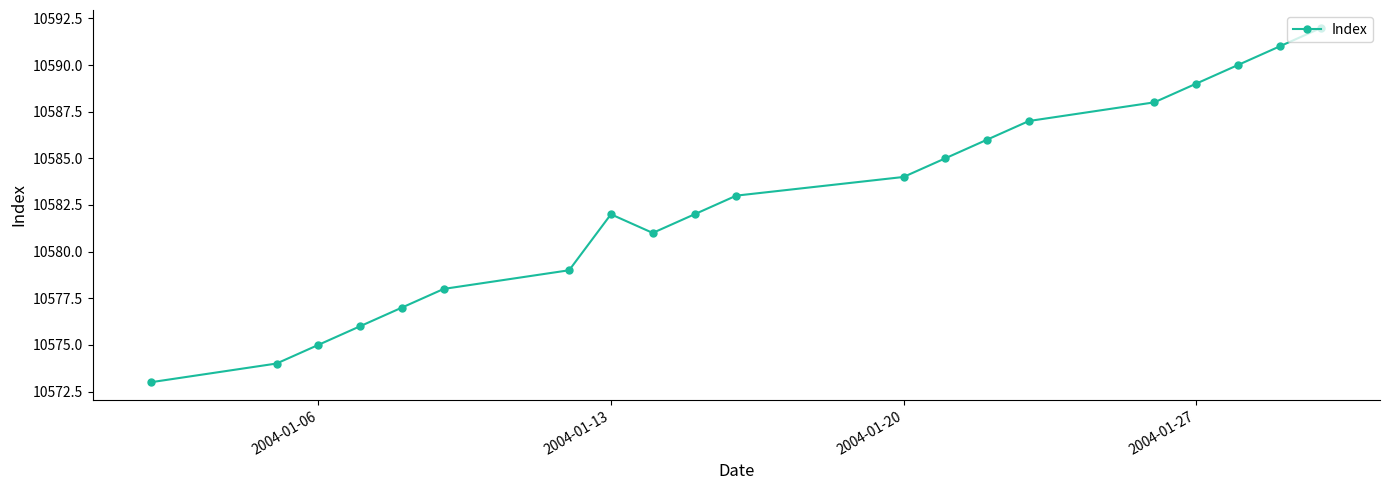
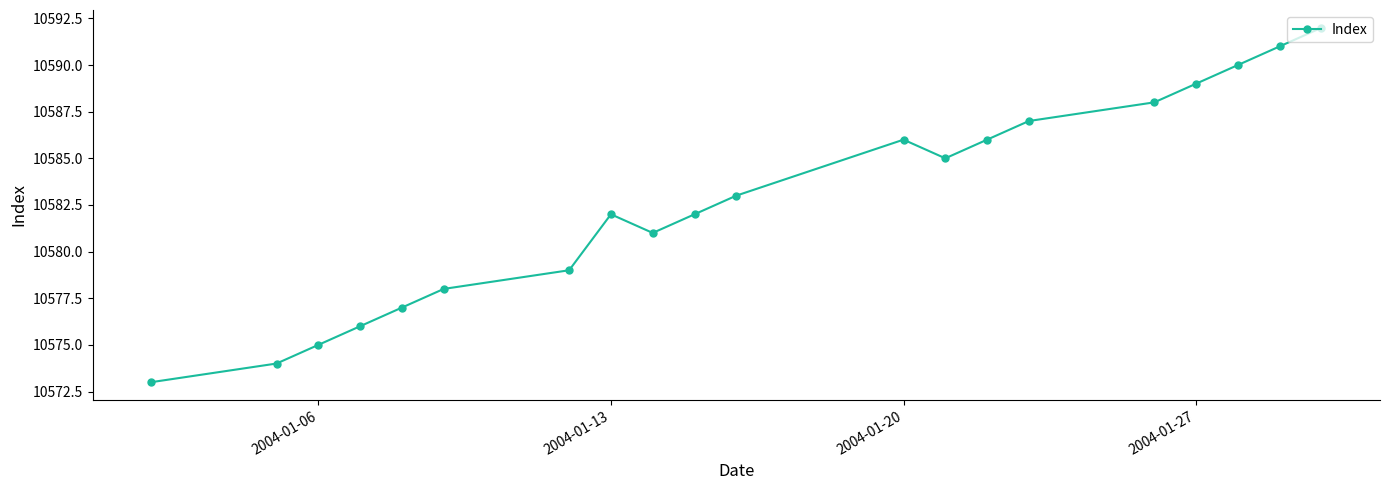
  {
    "2004-01-06": 10575,
    "2004-01-13": 10582,
-   "2004-01-20": 10584,
+   "2004-01-20": 10586,
    "2004-01-27": 10589
  }
